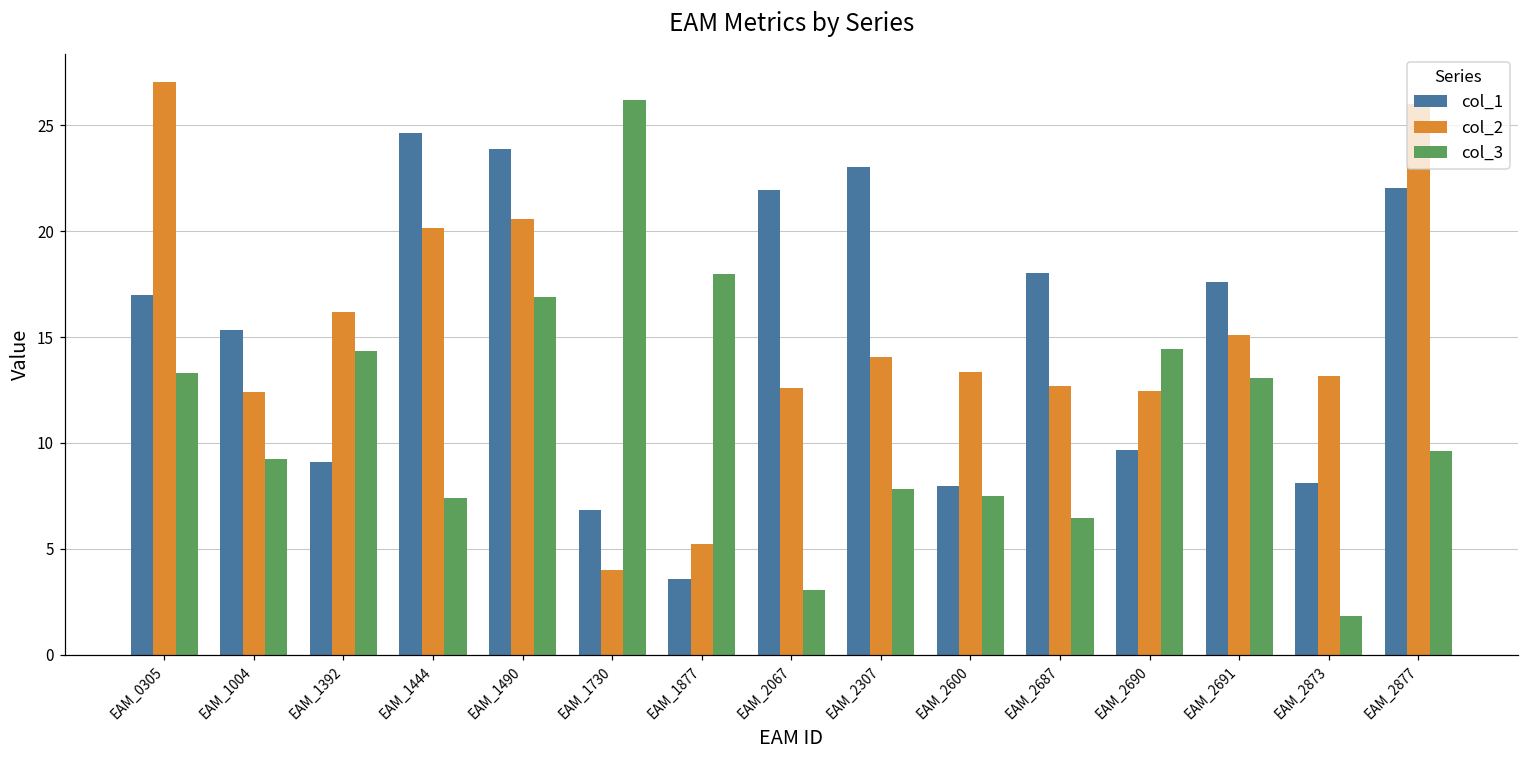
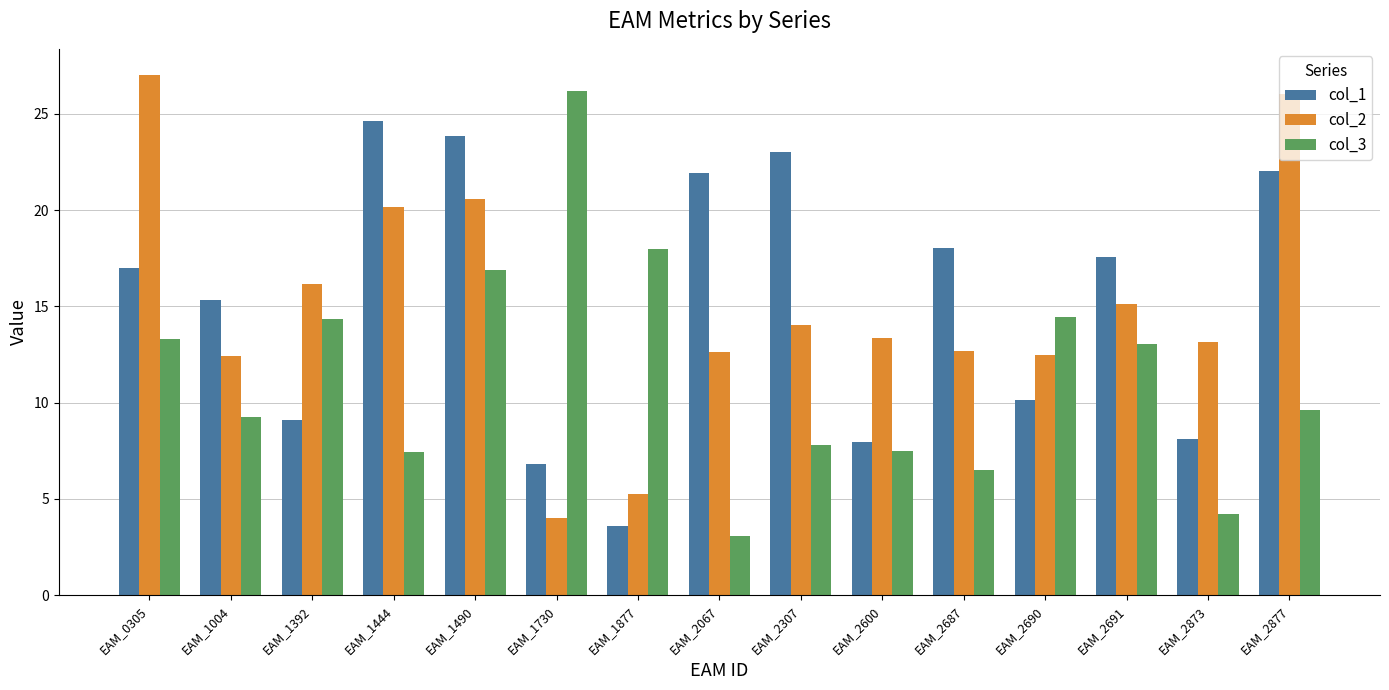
  {
    "col_1": {
      "EAM_0305": 17.0,
      "EAM_1004": 15.3,
      "EAM_1392": 9.1,
      "EAM_1444": 24.6,
      "EAM_1490": 23.9,
      "EAM_1730": 6.8,
      "EAM_1877": 3.6,
      "EAM_2067": 21.9,
      "EAM_2307": 23.0,
      "EAM_2600": 7.9,
      "EAM_2687": 18.0,
-     "EAM_2690": 9.7,
+     "EAM_2690": 10.1,
      "EAM_2691": 17.6,
      "EAM_2873": 8.1,
      "EAM_2877": 22.0
    },
    "col_2": {
      "EAM_0305": 27.0,
      "EAM_1004": 12.4,
      "EAM_1392": 16.2,
      "EAM_1444": 20.1,
      "EAM_1490": 20.6,
      "EAM_1730": 4.0,
      "EAM_1877": 5.2,
      "EAM_2067": 12.6,
      "EAM_2307": 14.0,
      "EAM_2600": 13.3,
      "EAM_2687": 12.7,
      "EAM_2690": 12.5,
      "EAM_2691": 15.1,
      "EAM_2873": 13.2
    },
    "col_3": {
      "EAM_0305": 13.3,
      "EAM_1004": 9.2,
      "EAM_1392": 14.3,
      "EAM_1444": 7.4,
      "EAM_1490": 16.9,
      "EAM_1730": 26.2,
      "EAM_1877": 18.0,
      "EAM_2067": 3.1,
      "EAM_2307": 7.8,
      "EAM_2600": 7.5,
      "EAM_2687": 6.5,
      "EAM_2690": 14.5,
      "EAM_2691": 13.0,
-     "EAM_2873": 1.8,
+     "EAM_2873": 4.2,
      "EAM_2877": 9.6
    }
  }
